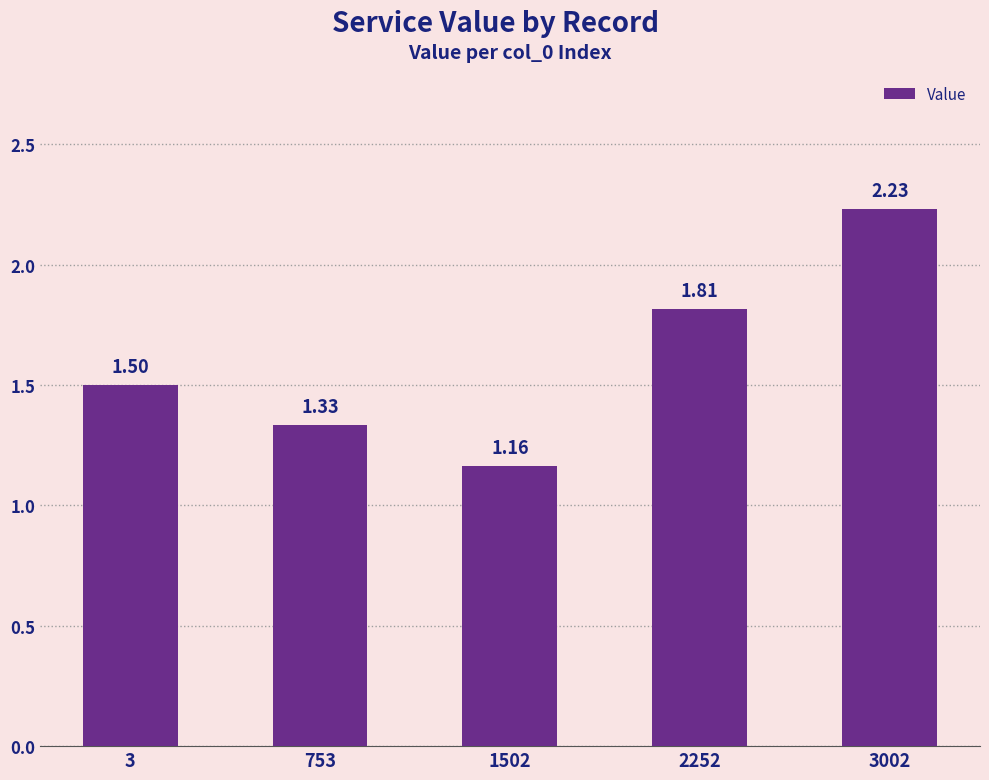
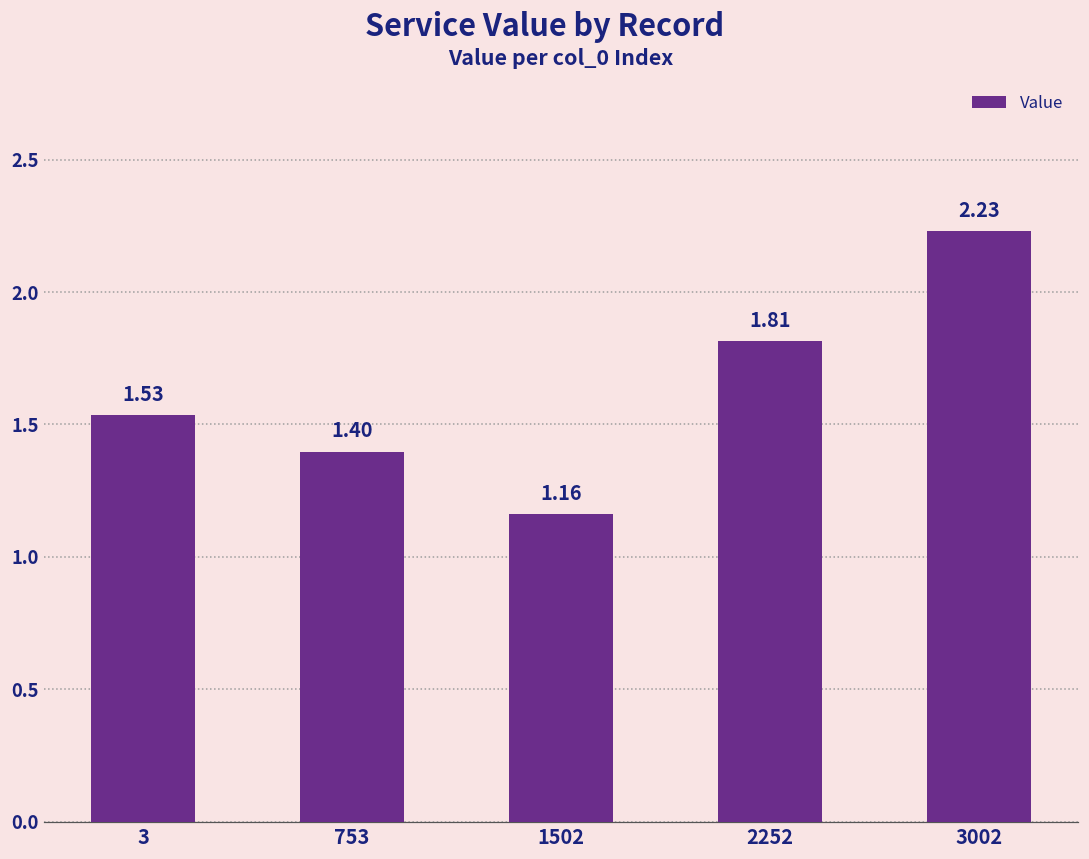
  {
-   "3": 1.50,
-   "753": 1.33,
+   "3": 1.53,
+   "753": 1.40,
    "1502": 1.16,
    "2252": 1.81,
    "3002": 2.23
  }
